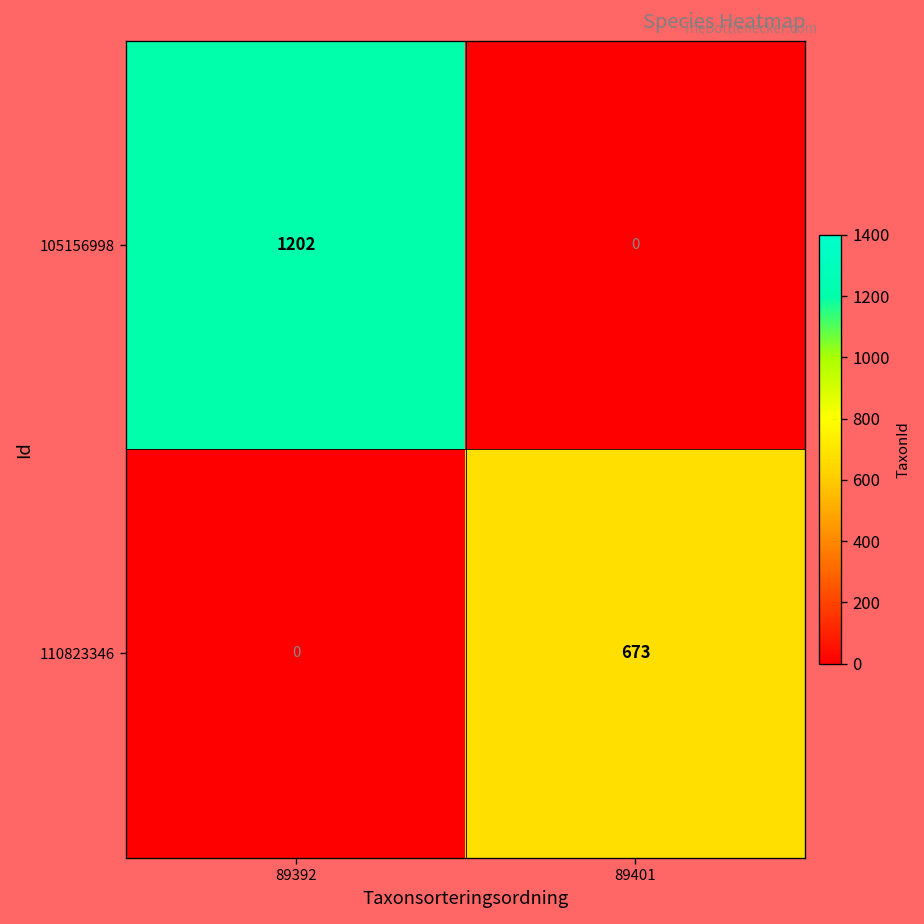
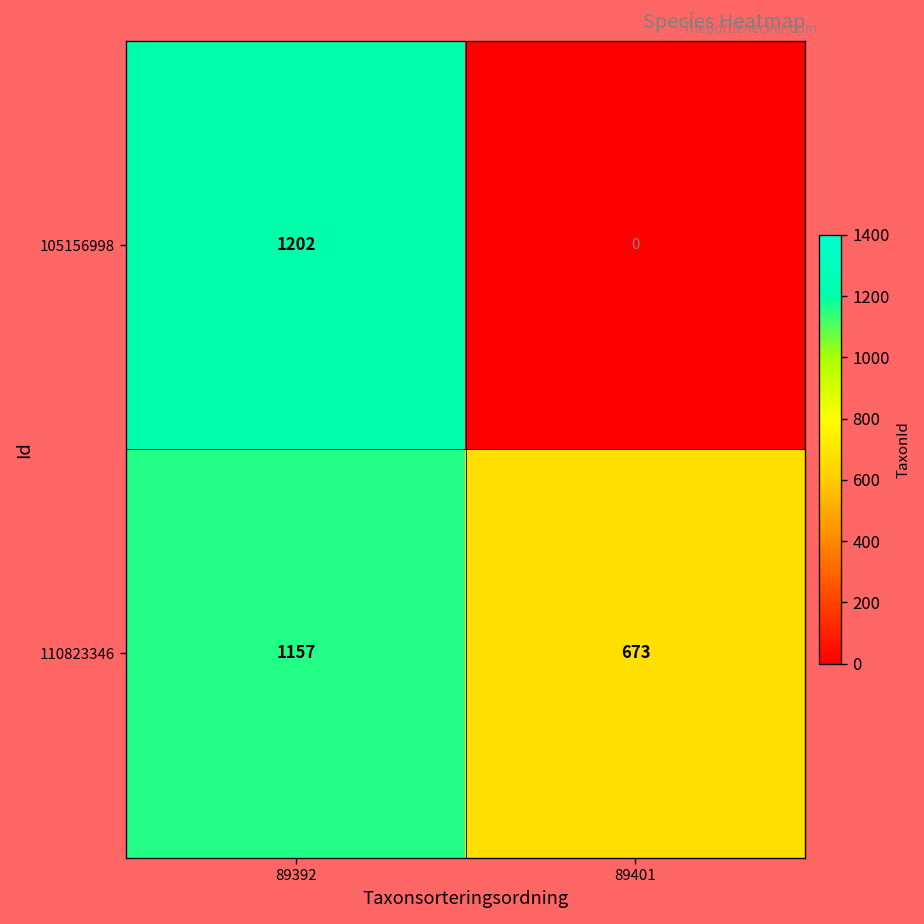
  {
    "105156998": {
      "89392": 1202,
      "89401": 0
    },
    "110823346": {
-     "89392": 0,
+     "89392": 1157,
      "89401": 673
    }
  }
